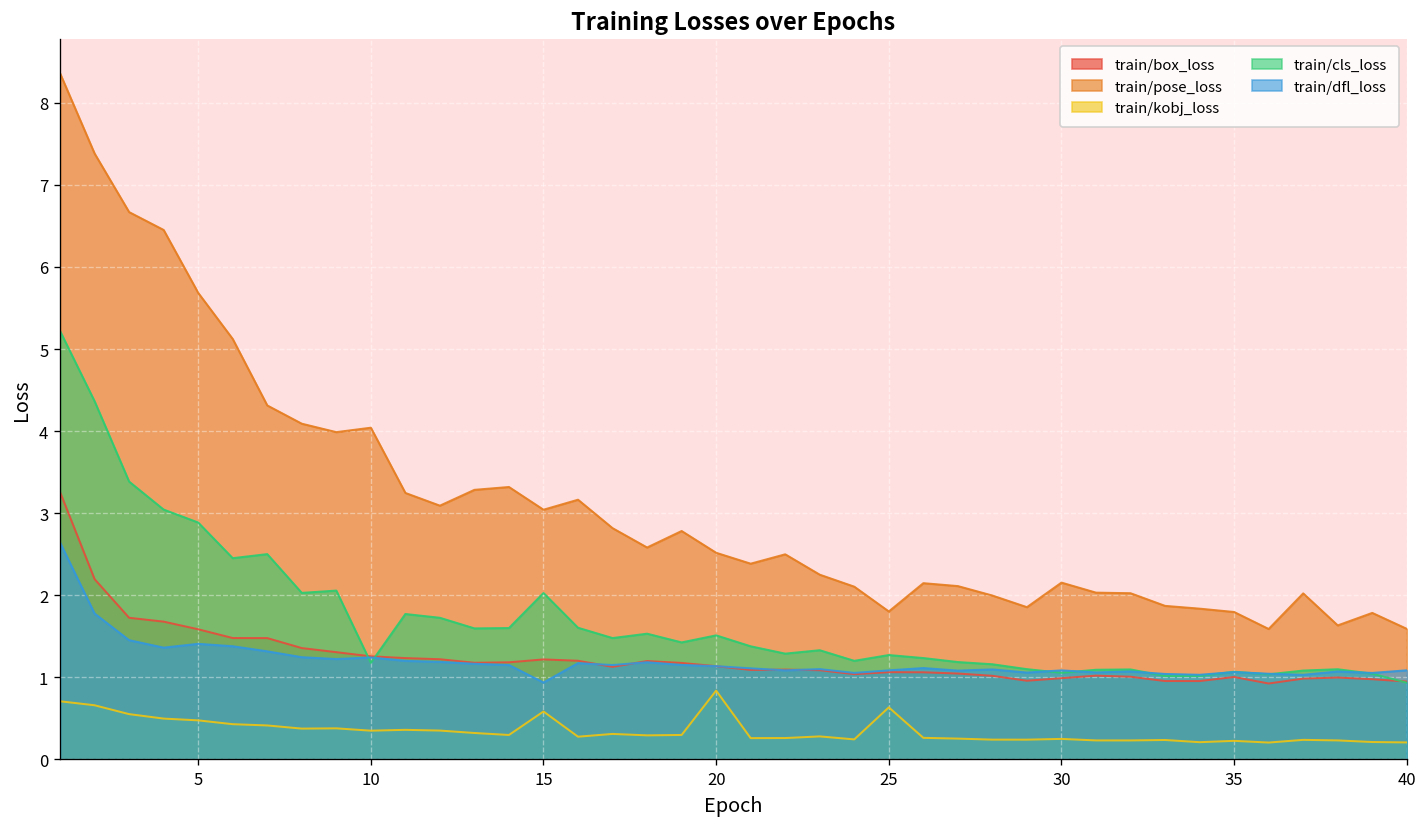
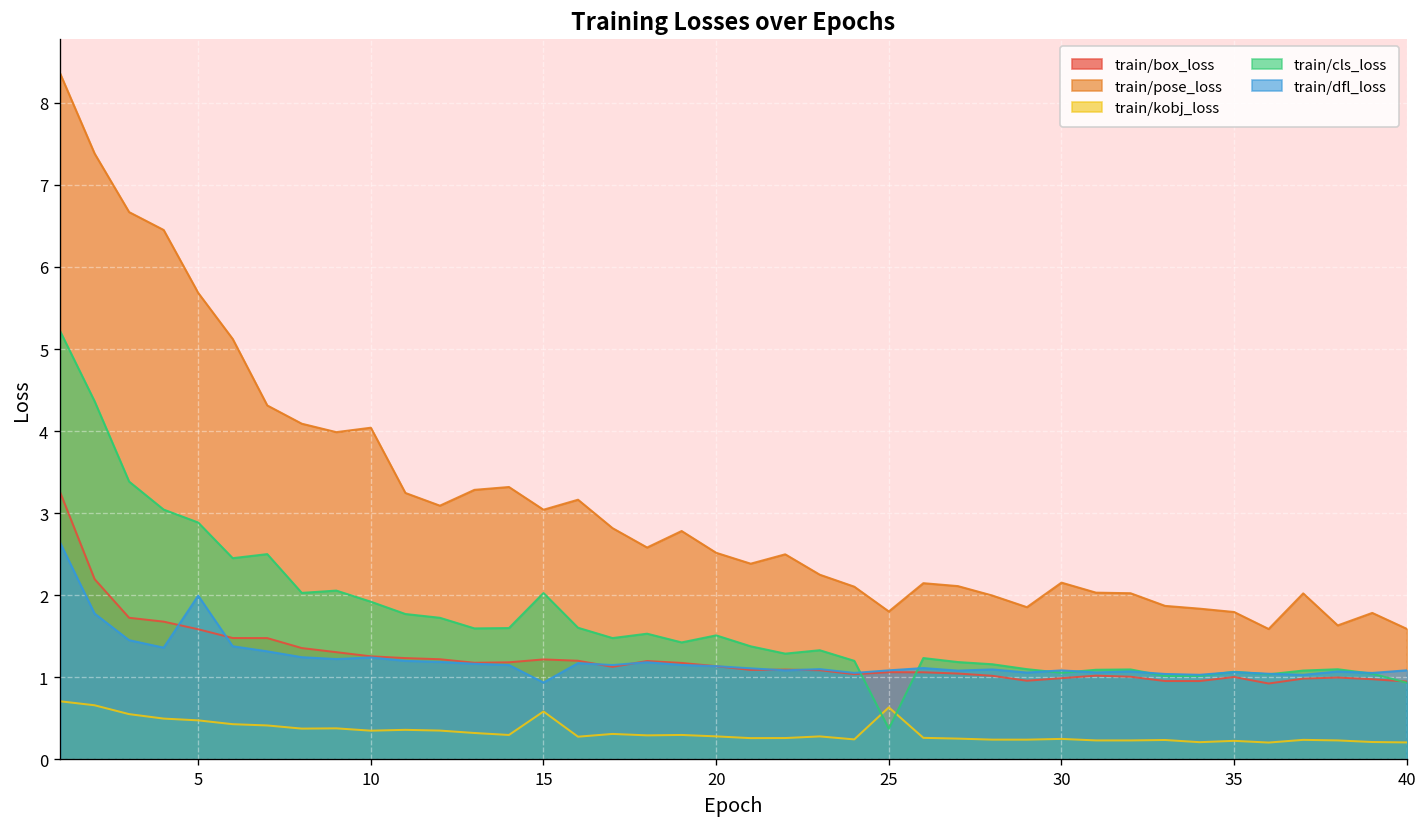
  {
    "train/kobj_loss": {
      "5": 0.5,
      "10": 0.4,
      "15": 0.6,
-     "20": 0.8,
+     "20": 0.3,
      "25": 0.6,
      "30": 0.3,
      "35": 0.2,
      "40": 0.2
    },
    "train/cls_loss": {
      "5": 2.9,
-     "10": 1.2,
+     "10": 1.9,
      "15": 2.0,
      "20": 1.5,
-     "25": 1.3
+     "25": 0.4
    },
    "train/dfl_loss": {
-     "5": 1.4,
+     "5": 2.0,
      "15": 0.9,
      "40": 1.1
    }
  }
